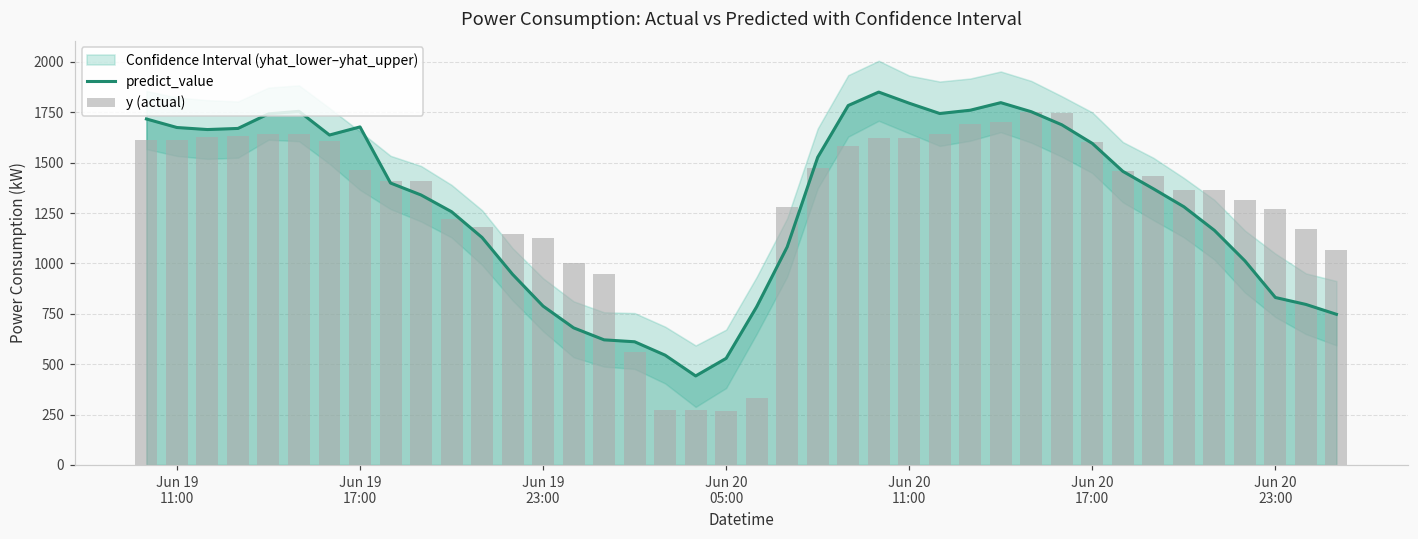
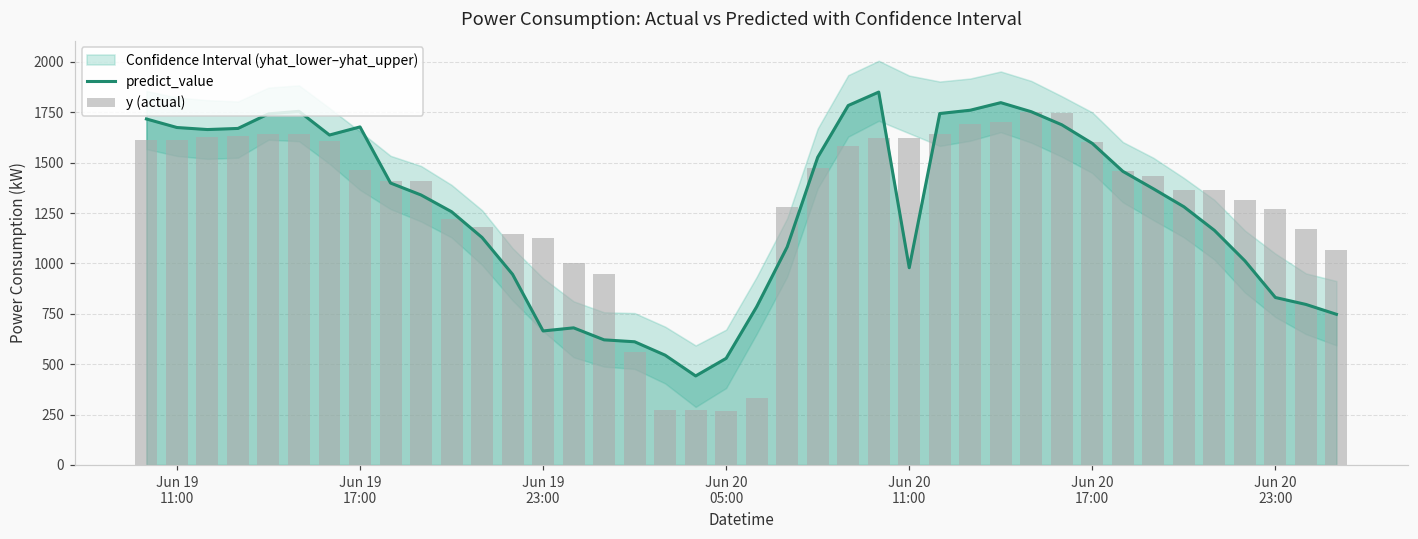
  {
    "predict_value": {
      "Jun 19 11:00": 1670,
      "Jun 19 17:00": 1680,
-     "Jun 19 23:00": 790,
+     "Jun 19 23:00": 660,
      "Jun 20 05:00": 530,
-     "Jun 20 11:00": 1790,
+     "Jun 20 11:00": 980,
      "Jun 20 17:00": 1600,
      "Jun 20 23:00": 830
    }
  }
